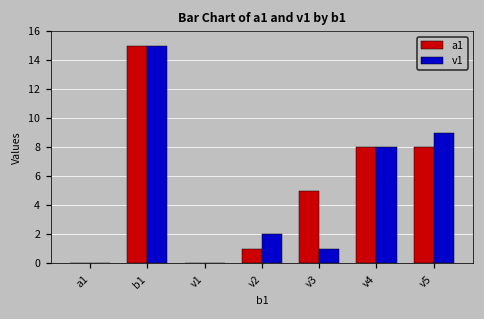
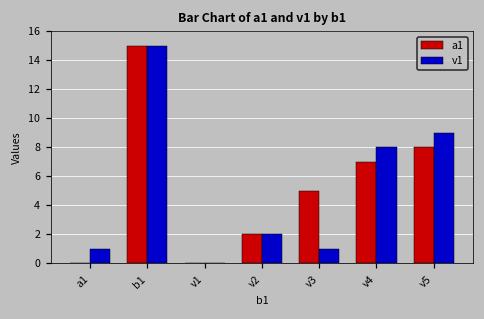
  {
    "a1": {
      "a1": 0,
      "b1": 15,
      "v1": 0,
-     "v2": 1,
+     "v2": 2,
      "v3": 5,
-     "v4": 8,
+     "v4": 7,
      "v5": 8
    },
    "v1": {
-     "a1": 0,
+     "a1": 1,
      "b1": 15,
      "v1": 0,
      "v2": 2,
      "v3": 1,
      "v4": 8,
      "v5": 9
    }
  }
